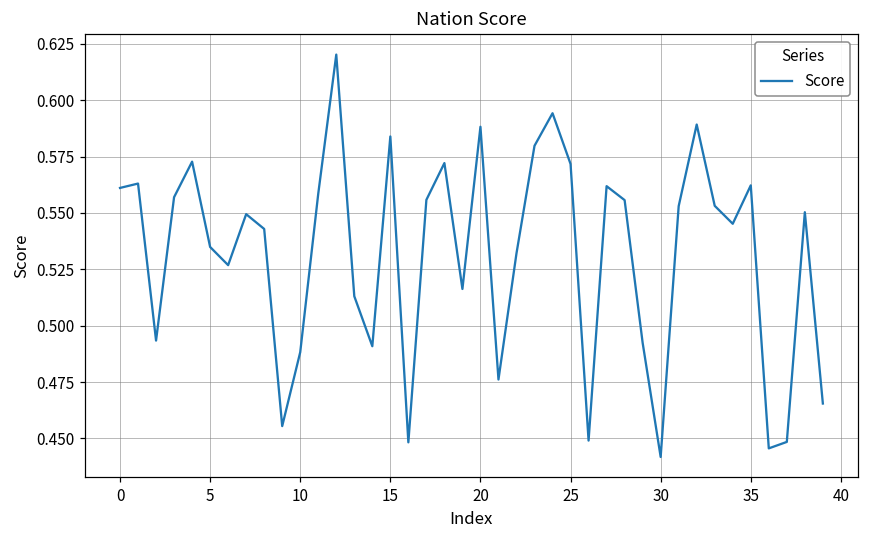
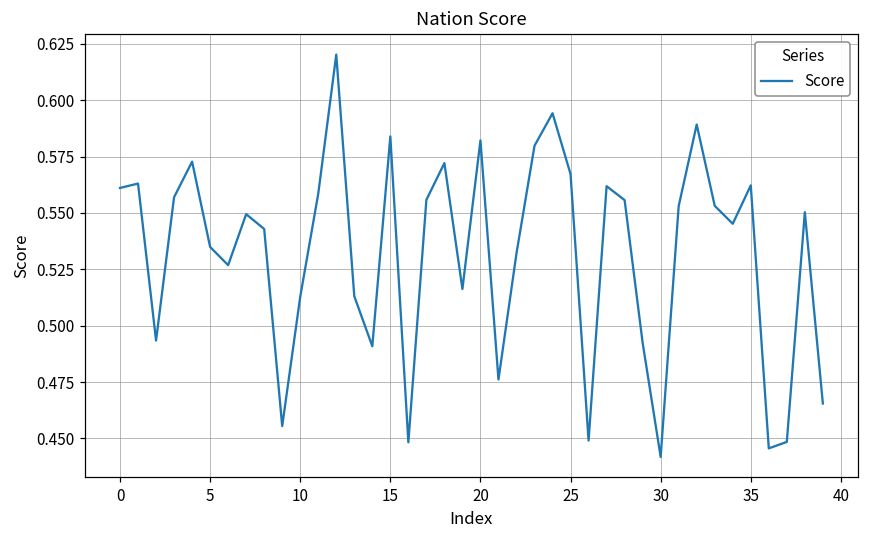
  {
    "0": 0.561,
    "5": 0.535,
-   "10": 0.488,
+   "10": 0.513,
    "15": 0.584,
-   "20": 0.588,
-   "25": 0.572,
+   "20": 0.582,
+   "25": 0.567,
    "30": 0.442,
    "35": 0.562
  }
